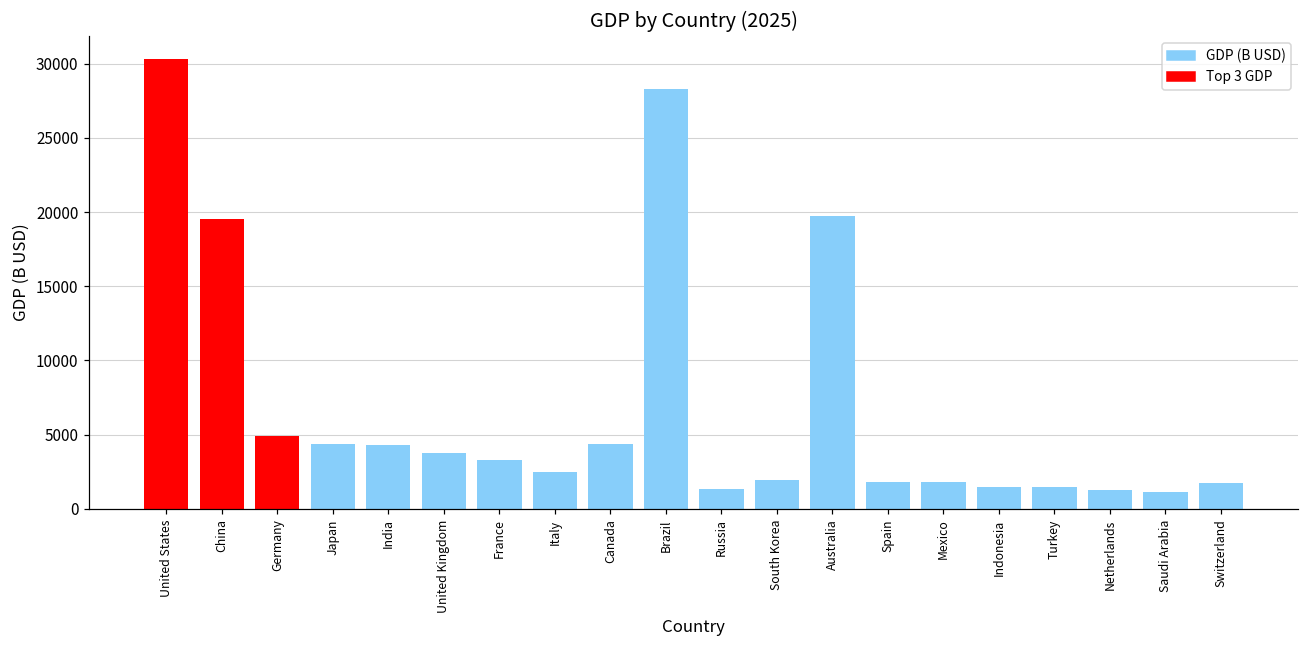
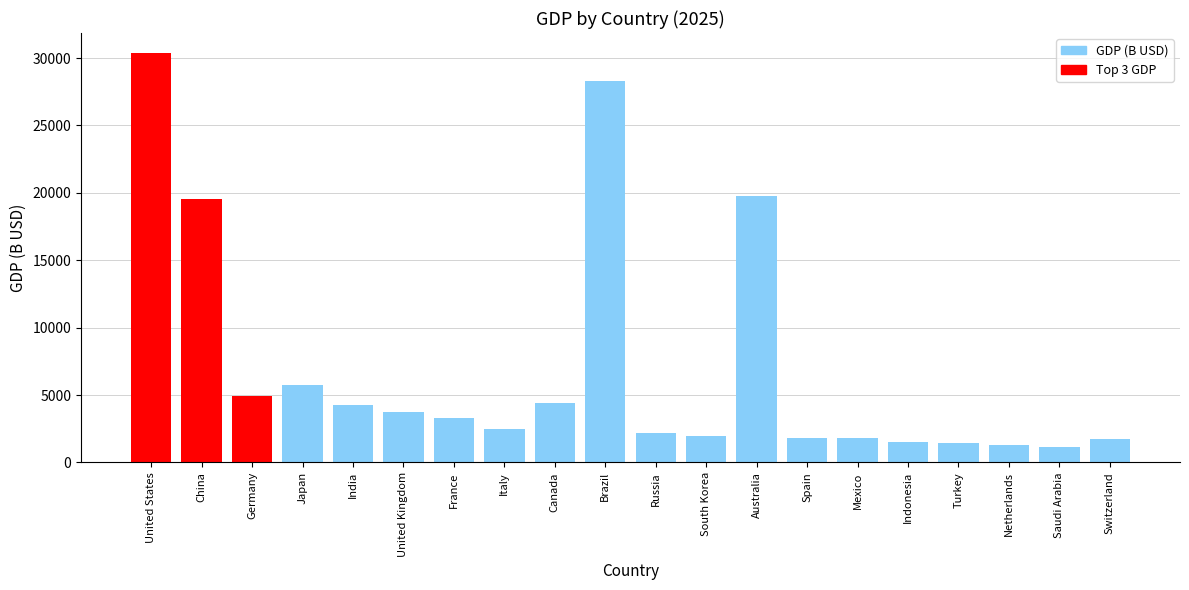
  {
    "United States": 30300,
    "China": 19500,
    "Germany": 4900,
-   "Japan": 4400,
+   "Japan": 5800,
    "India": 4300,
    "United Kingdom": 3700,
    "France": 3300,
    "Italy": 2500,
    "Canada": 4400,
    "Brazil": 28300,
-   "Russia": 1300,
+   "Russia": 2200,
    "South Korea": 1900,
    "Australia": 19700,
    "Spain": 1800,
    "Mexico": 1800,
    "Indonesia": 1500,
    "Turkey": 1500,
    "Netherlands": 1300,
    "Saudi Arabia": 1100,
    "Switzerland": 1700
  }
